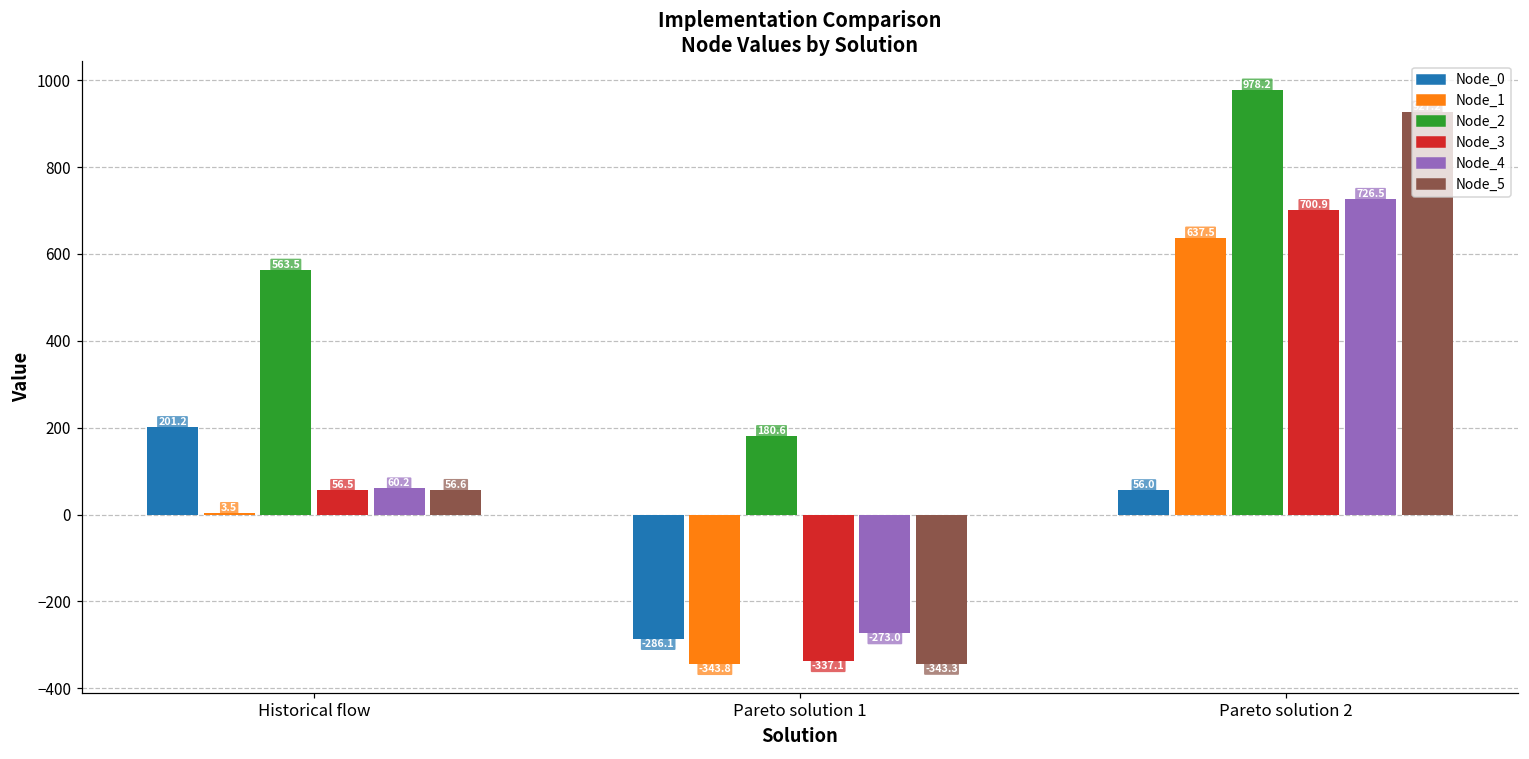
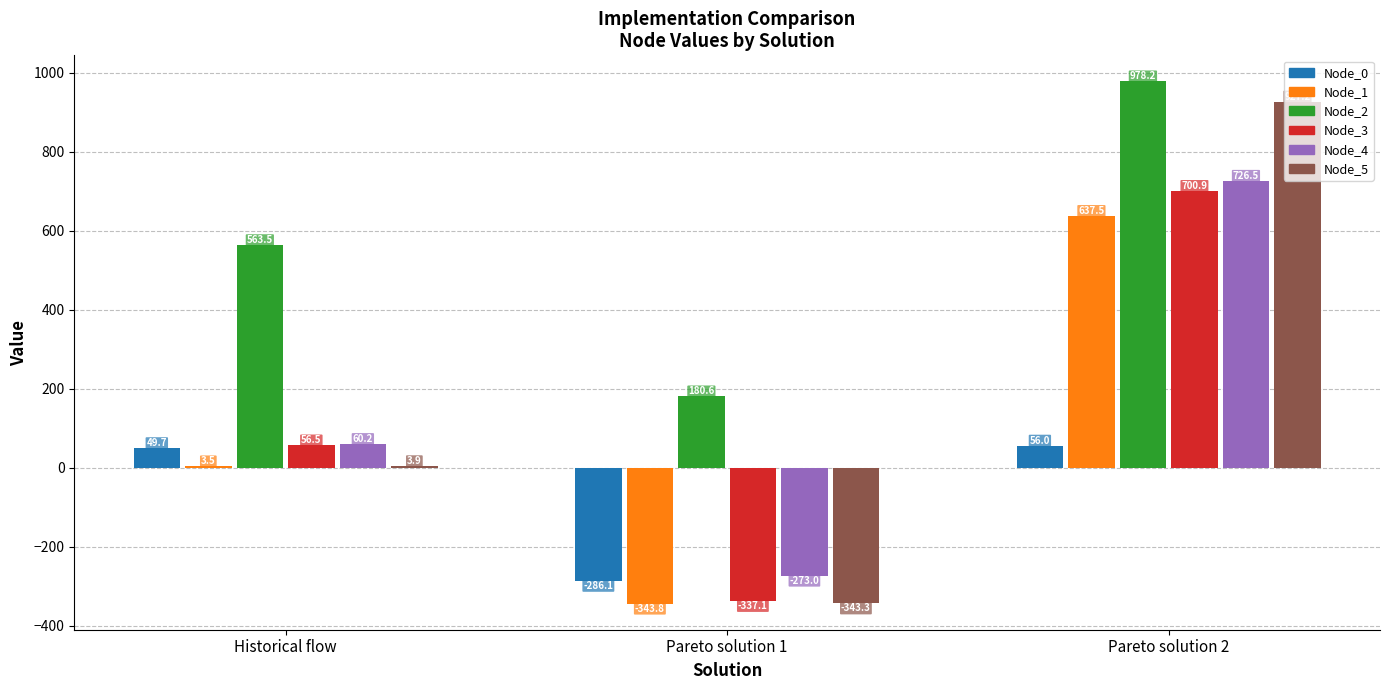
  {
    "Node_0": {
-     "Historical flow": 201.2
+     "Historical flow": 49.7
    },
    "Node_5": {
-     "Historical flow": 56.6
+     "Historical flow": 3.9
    }
  }
